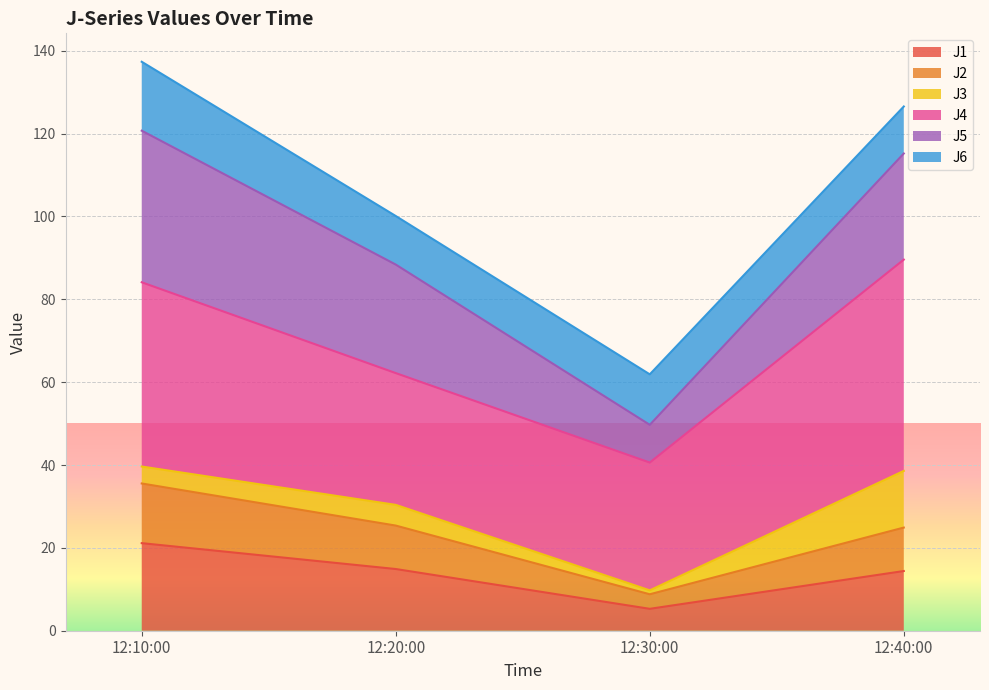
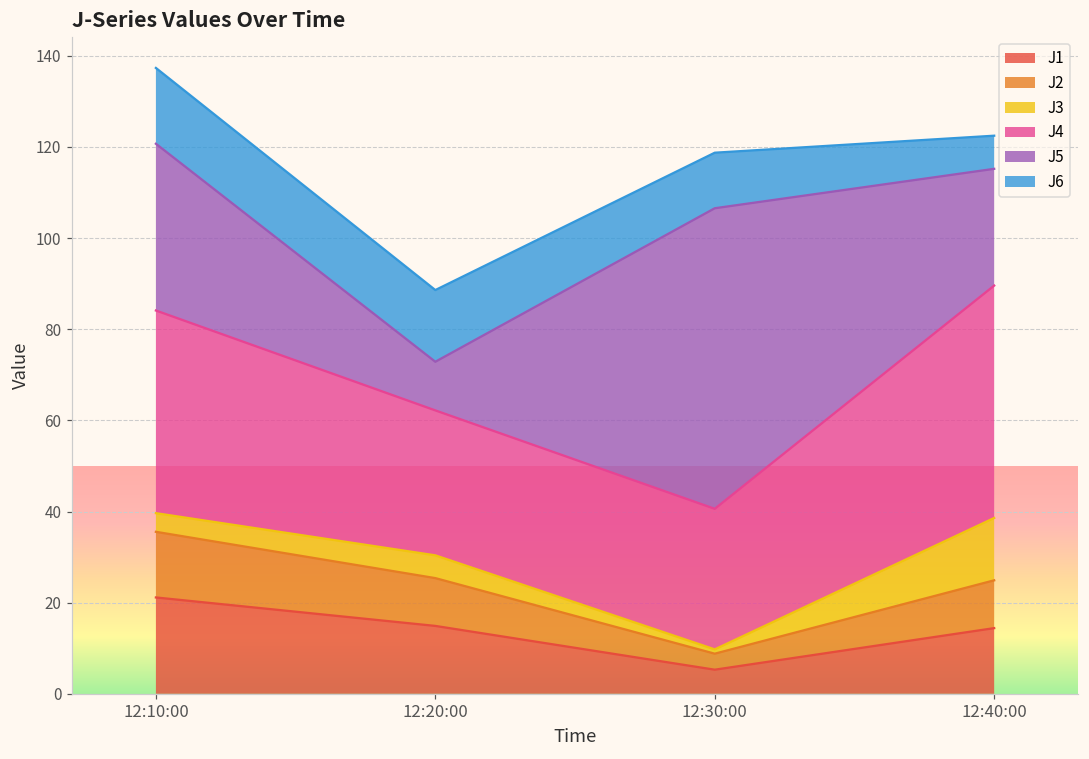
  {
    "J3": {
      "12:10:00": 4,
      "12:20:00": 5,
      "12:30:00": 1,
      "12:40:00": 14
    },
    "J4": {
      "12:10:00": 44,
      "12:20:00": 32,
      "12:30:00": 31,
      "12:40:00": 51
    },
    "J5": {
      "12:10:00": 37,
-     "12:20:00": 26,
-     "12:30:00": 9,
+     "12:20:00": 11,
+     "12:30:00": 66,
      "12:40:00": 26
    },
    "J6": {
      "12:10:00": 17,
-     "12:20:00": 12,
+     "12:20:00": 16,
      "12:30:00": 12,
-     "12:40:00": 11
+     "12:40:00": 7
    }
  }
